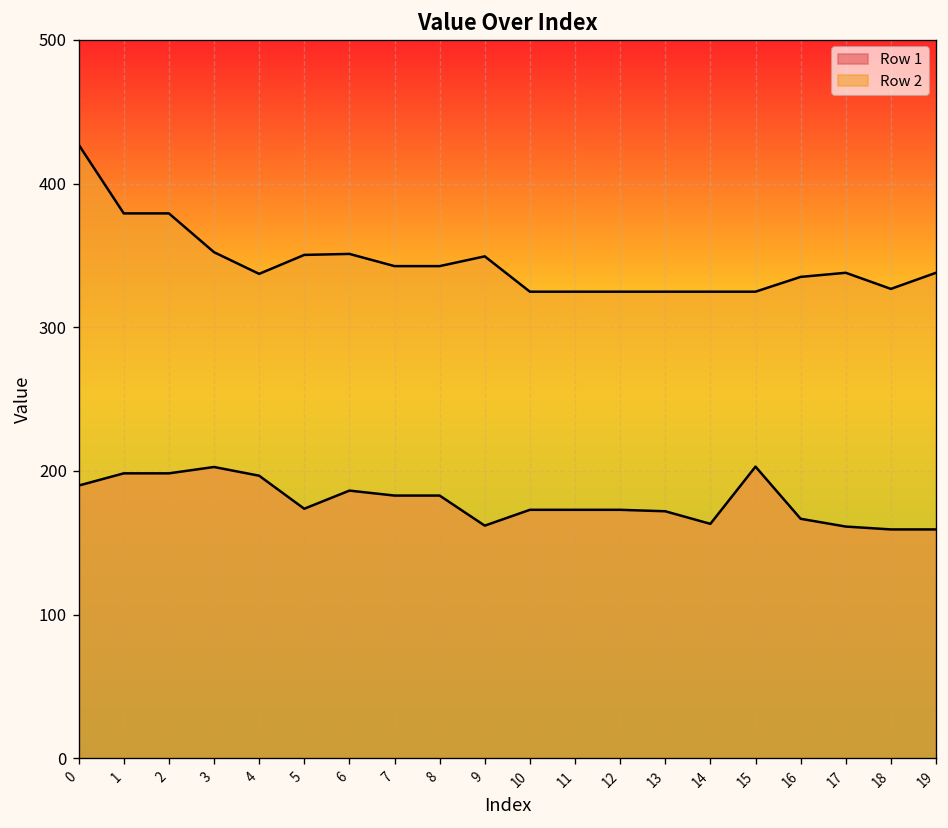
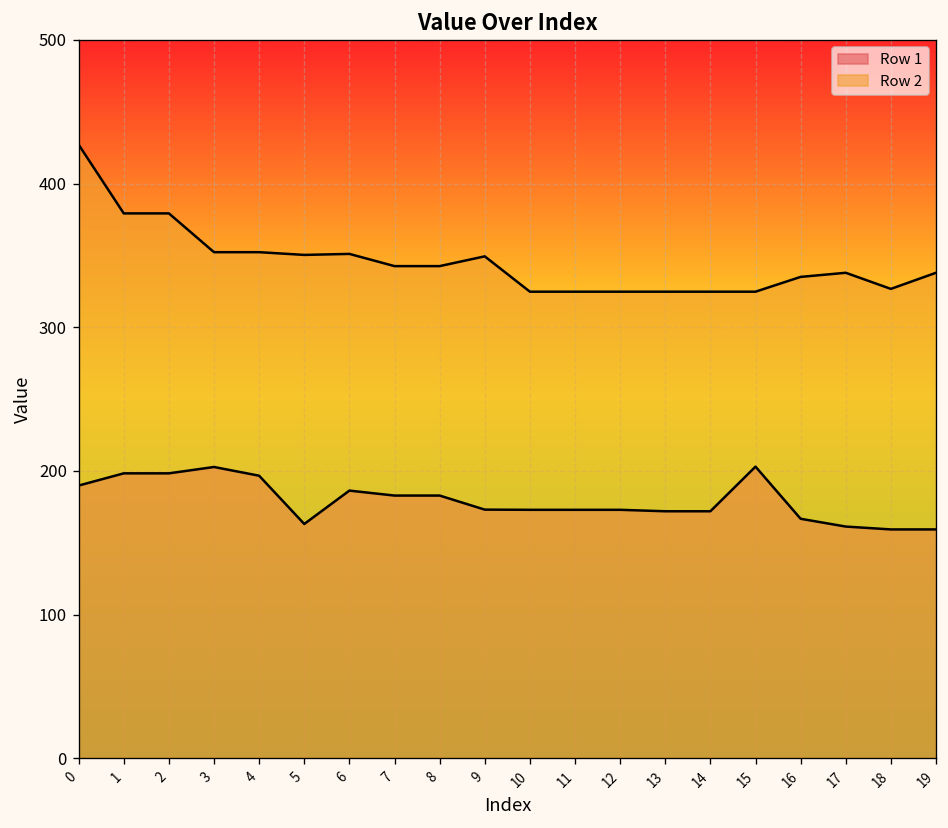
  {
    "Row 1": {
      "0": 190,
      "1": 198,
      "2": 198,
      "3": 203,
      "4": 197,
-     "5": 174,
+     "5": 163,
      "6": 186,
      "7": 183,
      "8": 183,
-     "9": 162,
+     "9": 173,
      "10": 173,
      "11": 173,
      "12": 173,
      "13": 172,
-     "14": 163,
+     "14": 172,
      "15": 203,
      "16": 167,
      "17": 161,
      "18": 159,
      "19": 159
    },
    "Row 2": {
      "0": 427,
      "1": 379,
      "2": 379,
      "3": 352,
-     "4": 337,
+     "4": 352,
      "5": 350,
      "6": 351,
      "7": 343,
      "8": 343,
      "9": 349,
      "10": 325,
      "11": 325,
      "12": 325,
      "13": 325,
      "14": 325,
      "15": 325,
      "16": 335,
      "17": 338,
      "18": 327,
      "19": 338
    }
  }
